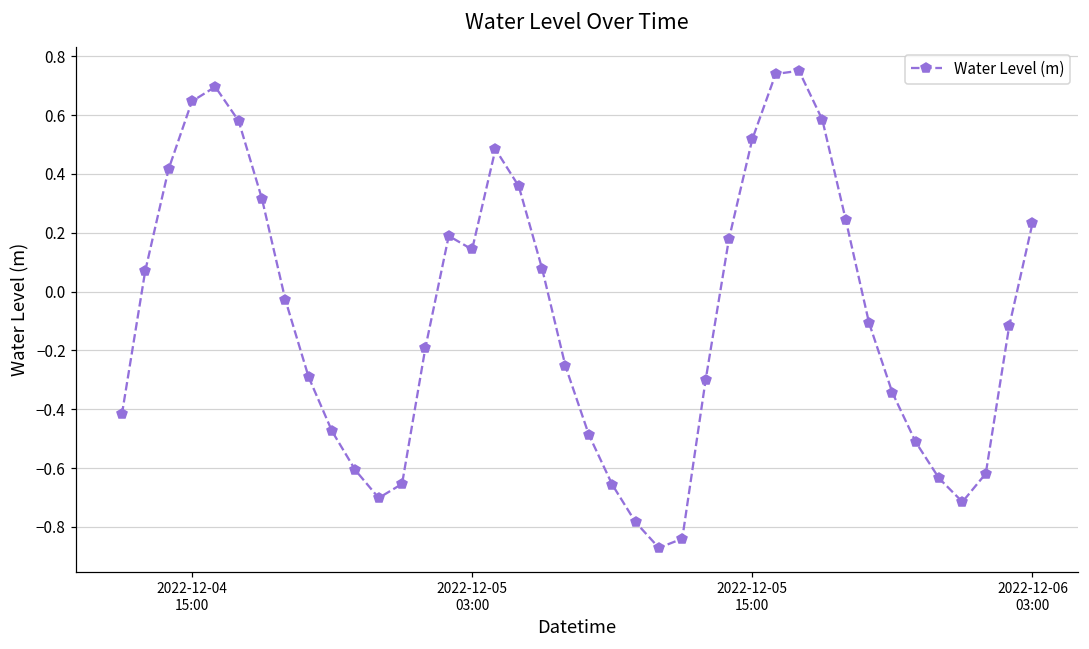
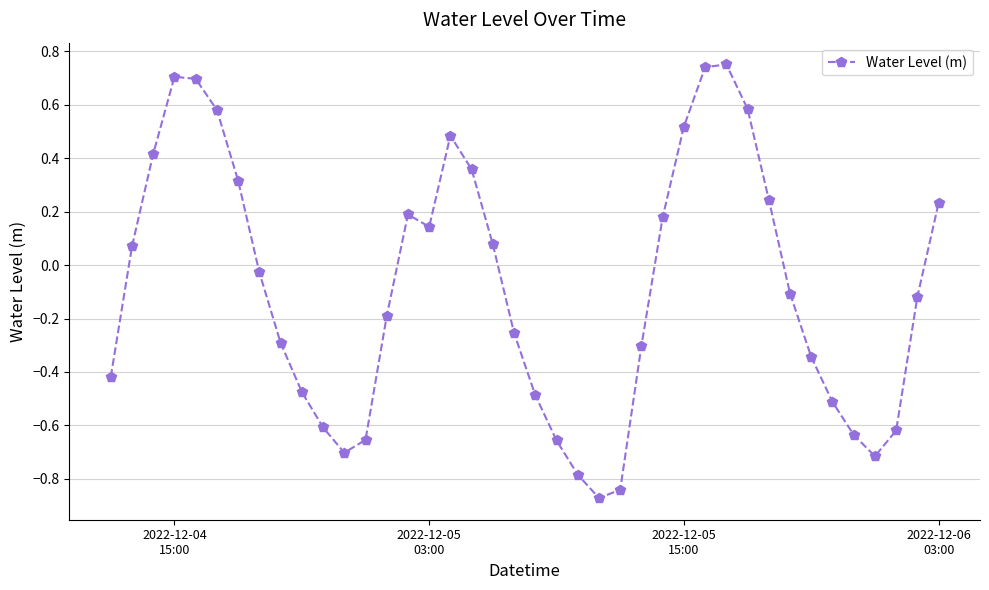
  {
-   "2022-12-04 15:00": 0.65,
+   "2022-12-04 15:00": 0.70,
    "2022-12-05 03:00": 0.14,
    "2022-12-05 15:00": 0.52,
    "2022-12-06 03:00": 0.23
  }
